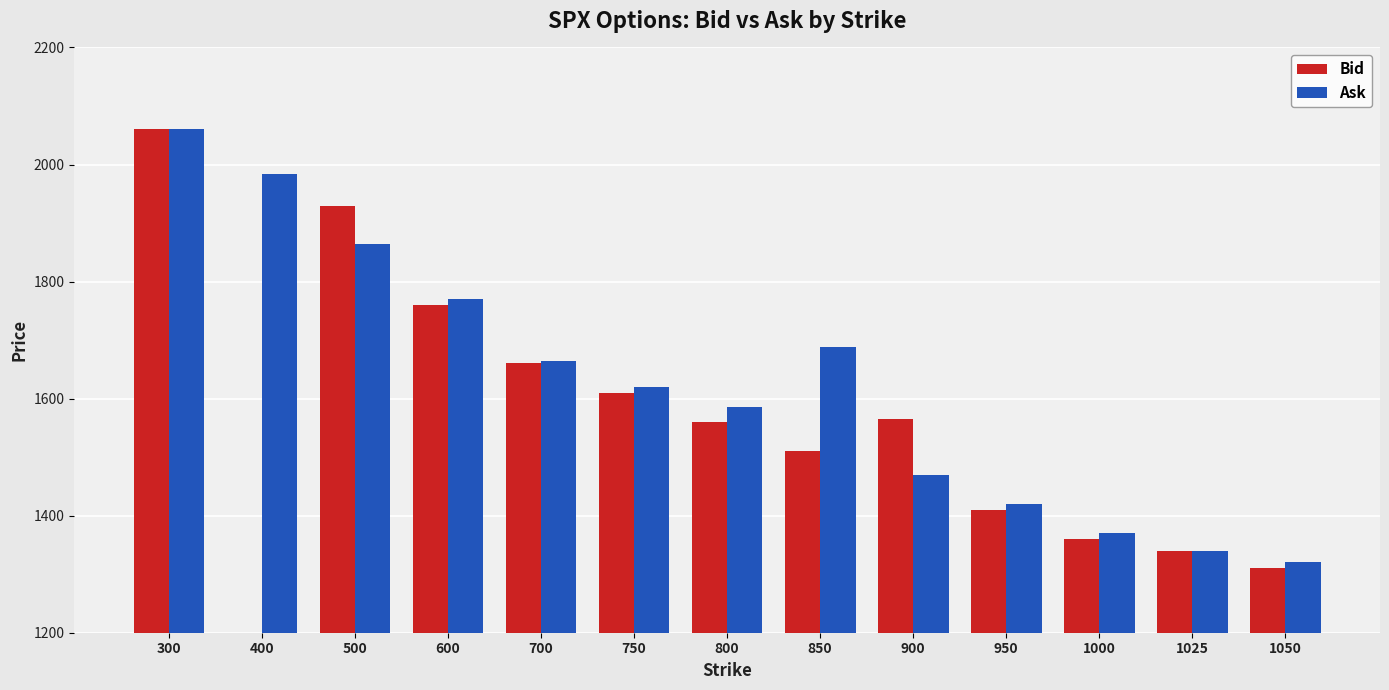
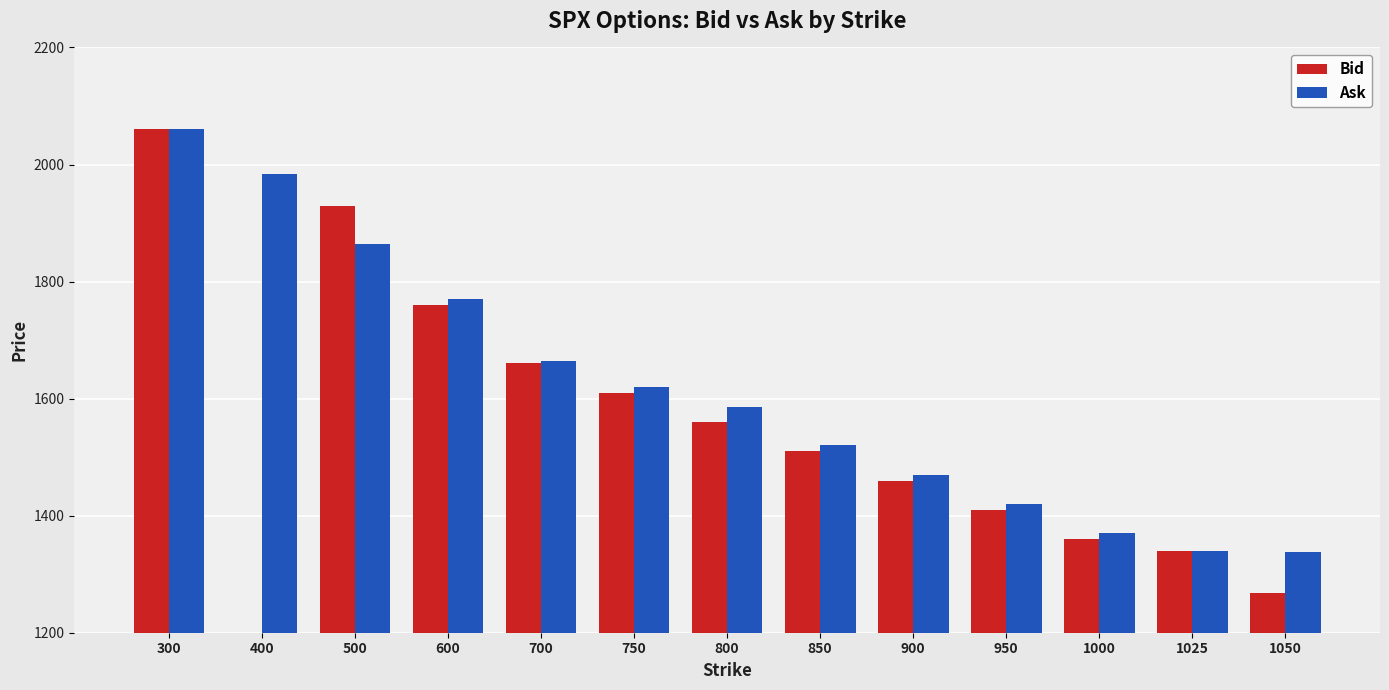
  {
    "Bid": {
      "300": 2060,
      "500": 1930,
      "600": 1760,
      "700": 1660,
      "750": 1610,
      "800": 1560,
      "850": 1510,
-     "900": 1570,
+     "900": 1460,
      "950": 1410,
      "1000": 1360,
      "1025": 1340,
-     "1050": 1310
+     "1050": 1270
    },
    "Ask": {
      "300": 2060,
      "400": 1980,
      "500": 1870,
      "600": 1770,
      "700": 1670,
      "750": 1620,
      "800": 1590,
-     "850": 1690,
+     "850": 1520,
      "900": 1470,
      "950": 1420,
      "1000": 1370,
      "1025": 1340,
-     "1050": 1320
+     "1050": 1340
    }
  }
